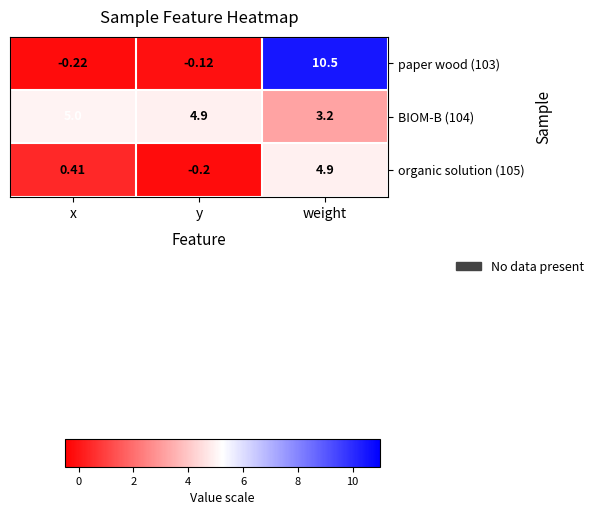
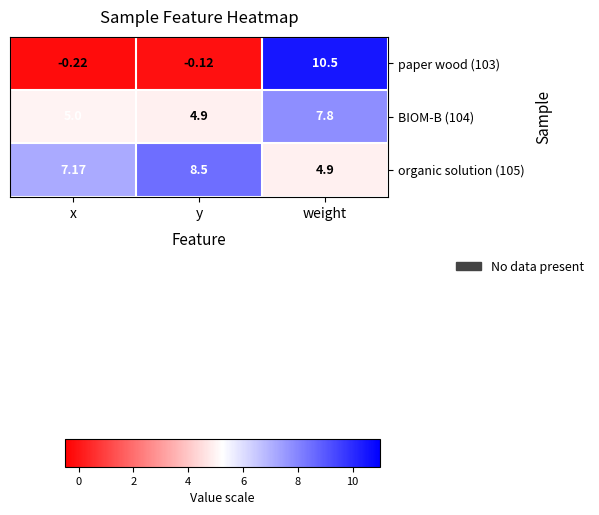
  {
    "paper wood (103)": {
      "x": -0.22,
      "y": -0.12,
      "weight": 10.5
    },
    "BIOM-B (104)": {
      "y": 4.9,
-     "weight": 3.2
+     "weight": 7.8
    },
    "organic solution (105)": {
-     "x": 0.41,
-     "y": -0.2,
+     "x": 7.17,
+     "y": 8.5,
      "weight": 4.9
    }
  }
